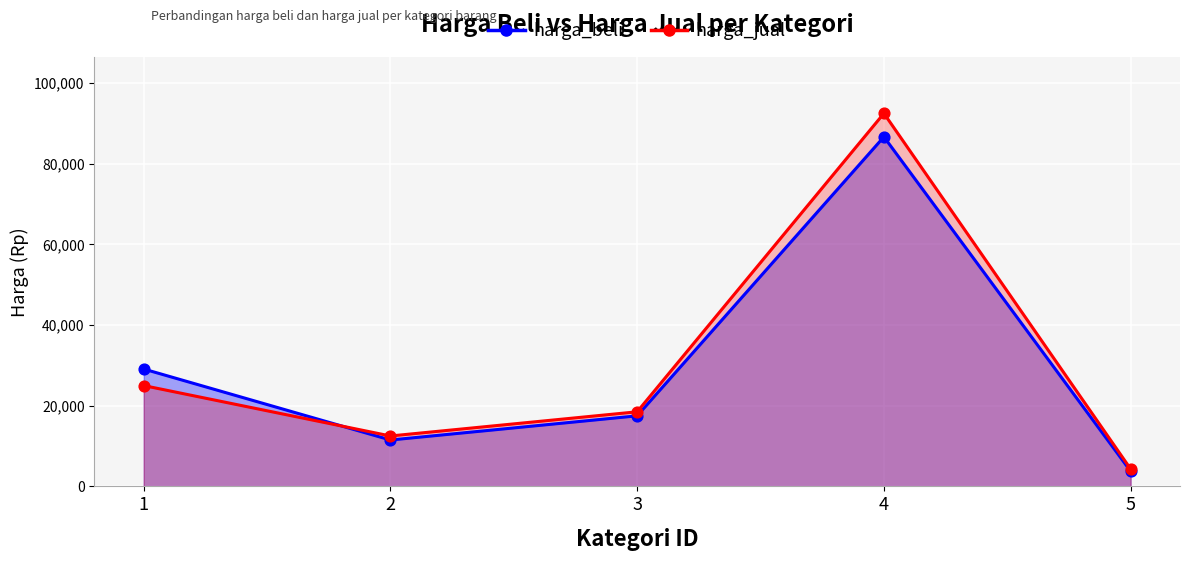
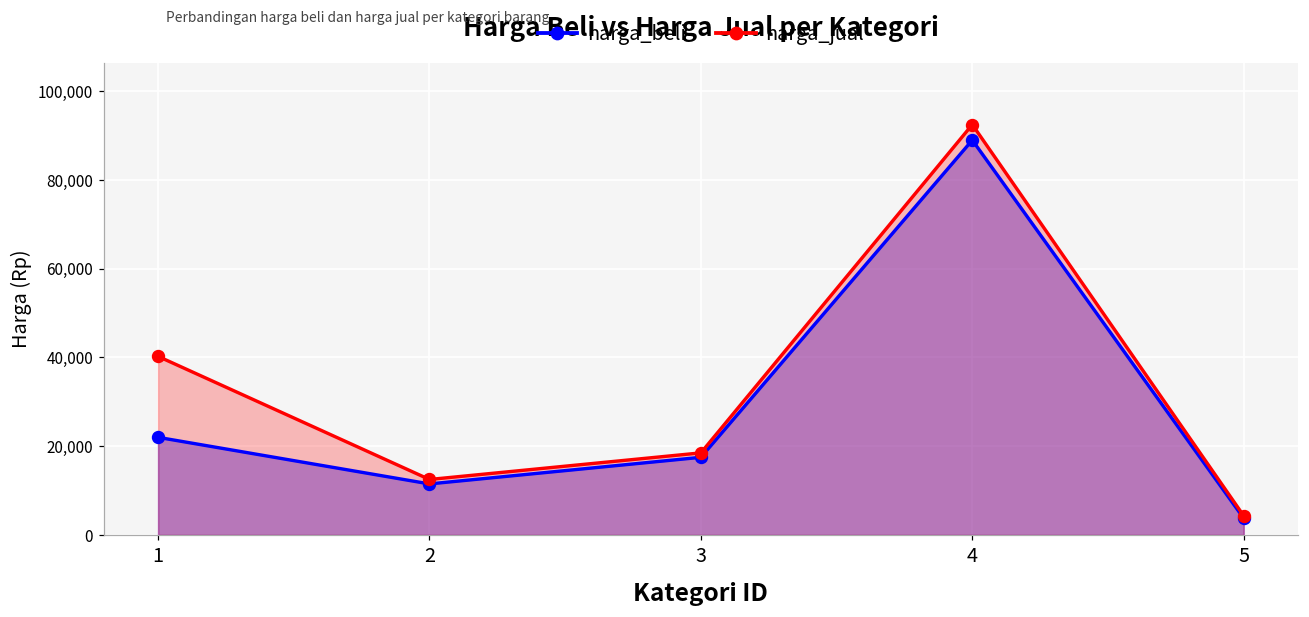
  {
    "harga_beli": {
-     "1": "29,000",
+     "1": "22,000",
      "2": "12,000",
      "3": "18,000",
-     "4": "87,000"
+     "4": "89,000"
    },
    "harga_jual": {
-     "1": "25,000",
+     "1": "40,000",
      "2": "13,000",
      "3": "19,000",
      "4": "93,000"
    }
  }
